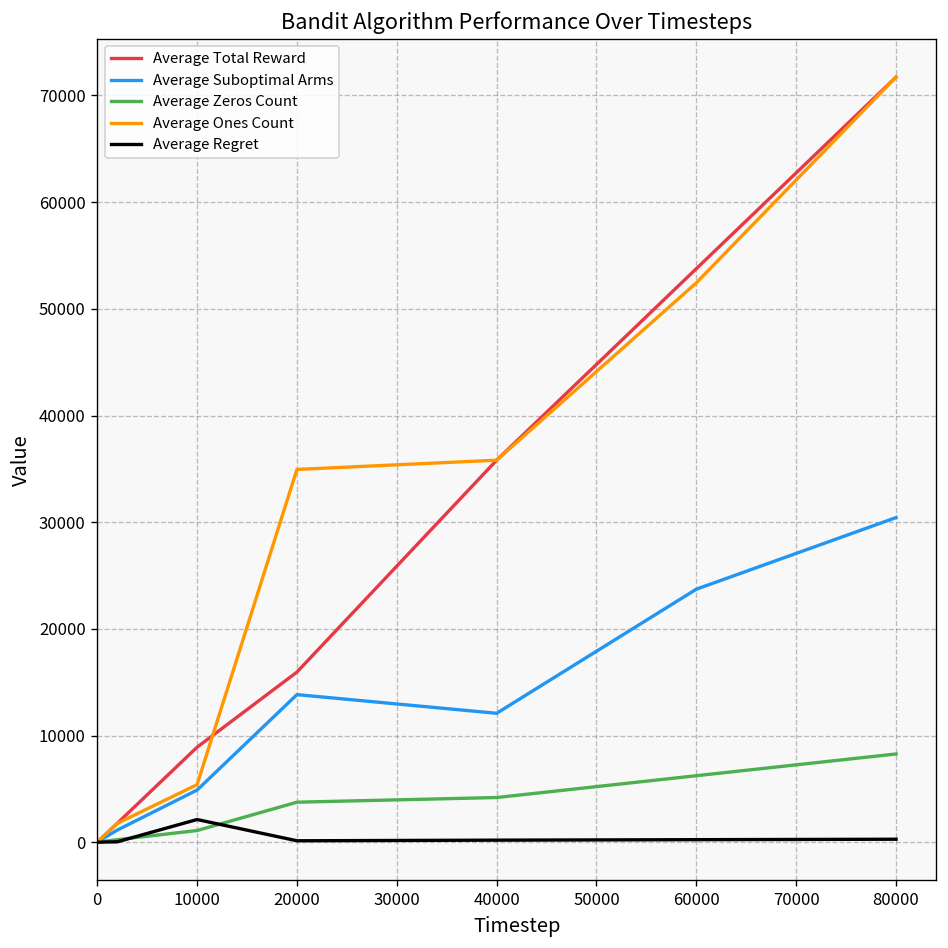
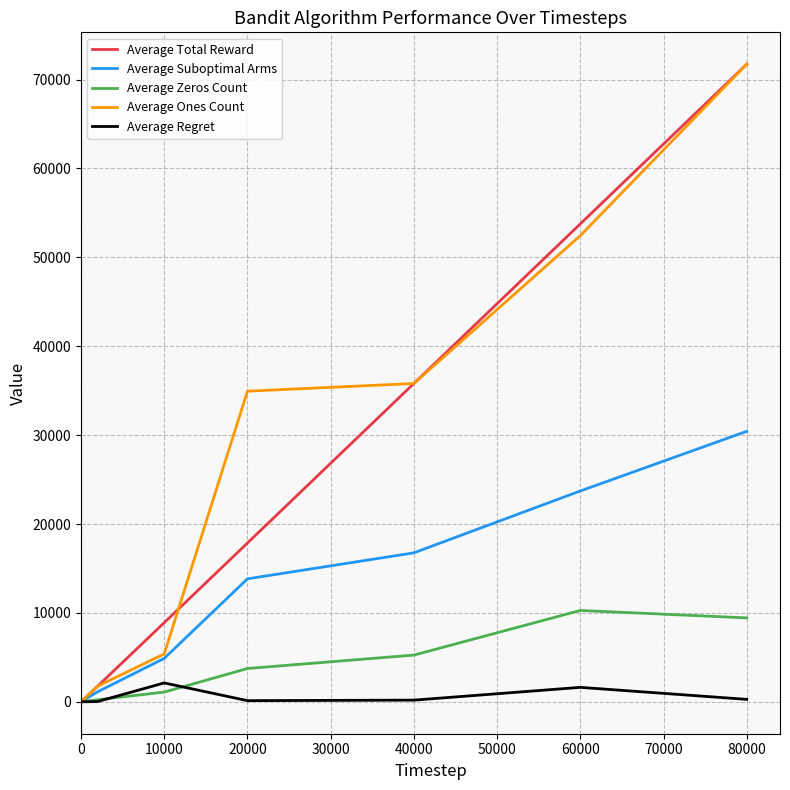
  {
    "Average Total Reward": {
      "10000": 9000,
-     "20000": 16000,
+     "20000": 18000,
      "60000": 54000
    },
    "Average Suboptimal Arms": {
      "10000": 5000,
      "20000": 14000,
-     "40000": 12000,
+     "40000": 17000,
      "60000": 24000,
      "80000": 30000
    },
    "Average Zeros Count": {
      "10000": 1000,
      "20000": 4000,
-     "40000": 4000,
-     "60000": 6000,
-     "80000": 8000
+     "40000": 5000,
+     "60000": 10000,
+     "80000": 9000
    },
    "Average Ones Count": {
      "10000": 5000,
      "20000": 35000,
      "60000": 52000
    },
    "Average Regret": {
      "10000": 2000,
      "20000": 0,
      "40000": 0,
-     "60000": 0,
+     "60000": 2000,
      "80000": 0
    }
  }
